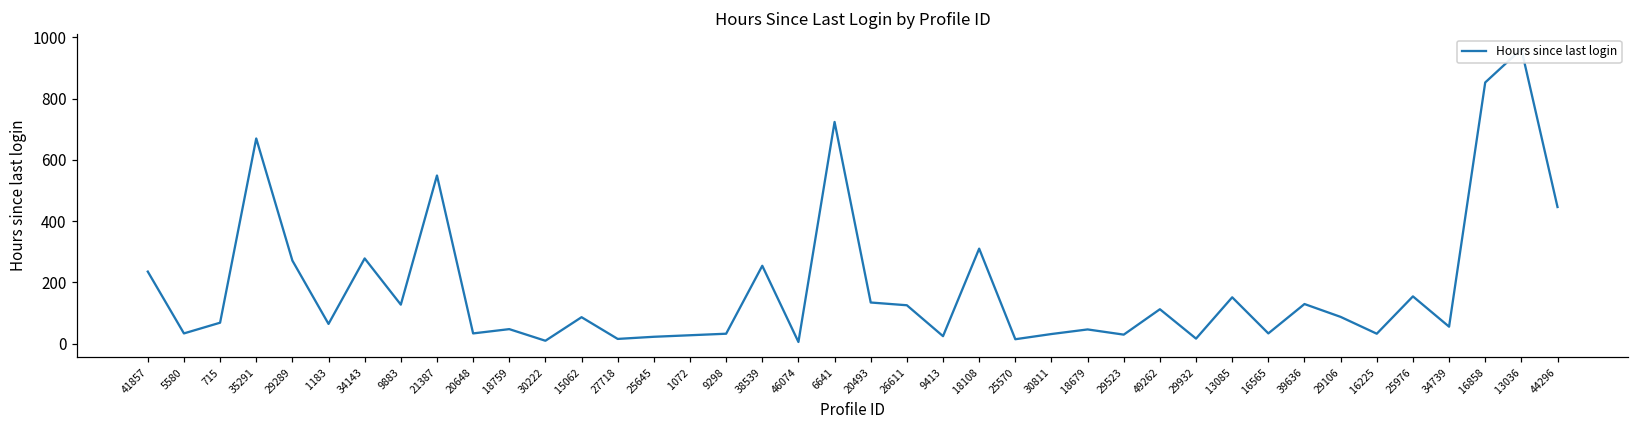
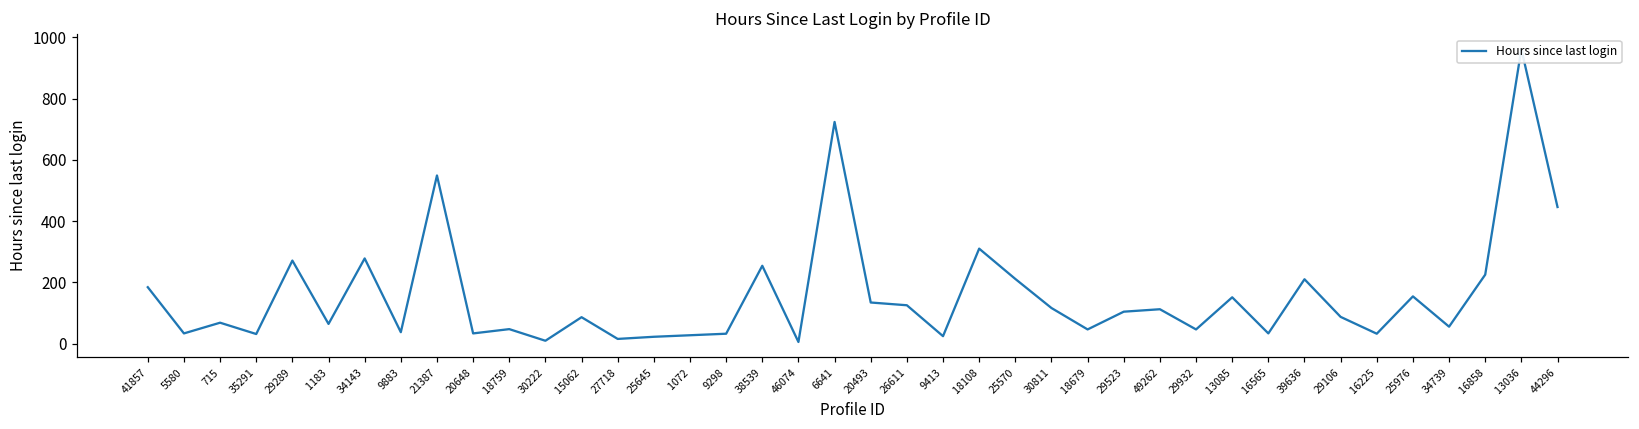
  {
-   "41857": 240,
+   "41857": 180,
    "5580": 30,
    "715": 70,
-   "35291": 670,
+   "35291": 30,
    "29289": 270,
    "1183": 60,
    "34143": 280,
-   "9883": 130,
+   "9883": 40,
    "21387": 550,
    "20648": 30,
    "18759": 50,
    "30222": 10,
    "15062": 90,
    "27718": 20,
    "25645": 20,
    "1072": 30,
    "9298": 30,
    "38539": 250,
    "46074": 10,
    "6641": 720,
    "20493": 130,
    "26611": 130,
    "9413": 20,
    "18108": 310,
-   "25570": 10,
-   "30811": 30,
+   "25570": 210,
+   "30811": 120,
    "18679": 50,
-   "29523": 30,
+   "29523": 100,
    "49262": 110,
-   "29932": 20,
+   "29932": 50,
    "13085": 150,
    "16565": 30,
-   "39636": 130,
+   "39636": 210,
    "29106": 90,
    "16225": 30,
    "25976": 150,
    "34739": 60,
-   "16858": 850,
+   "16858": 230,
    "44296": 450
  }
